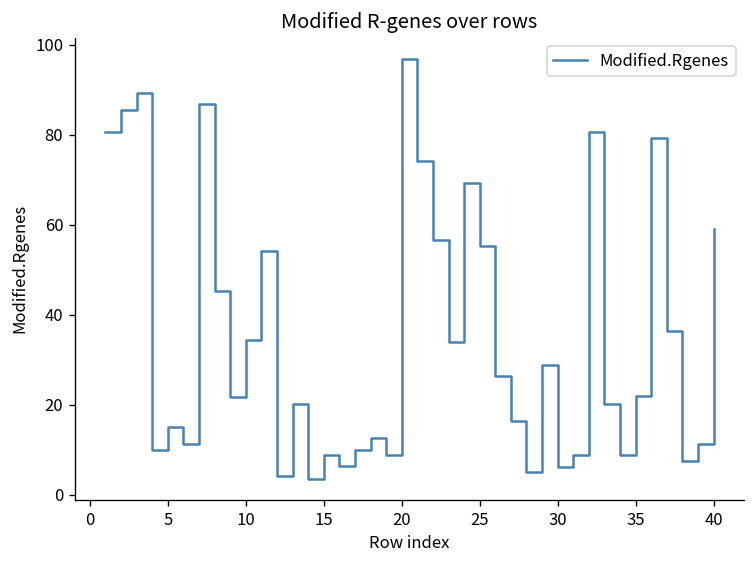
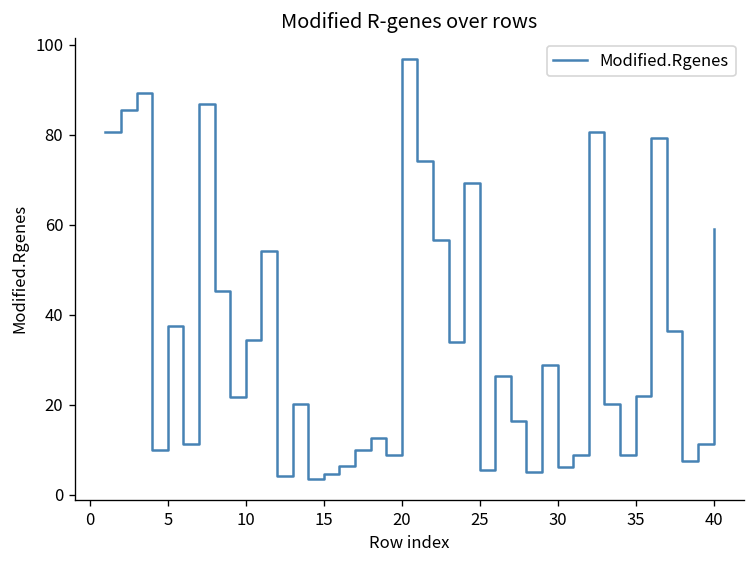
  {
-   "5": 15,
+   "5": 37,
    "10": 34,
-   "15": 9,
+   "15": 5,
    "20": 97,
-   "25": 55,
+   "25": 6,
    "30": 6,
    "35": 22,
    "40": 59
  }
